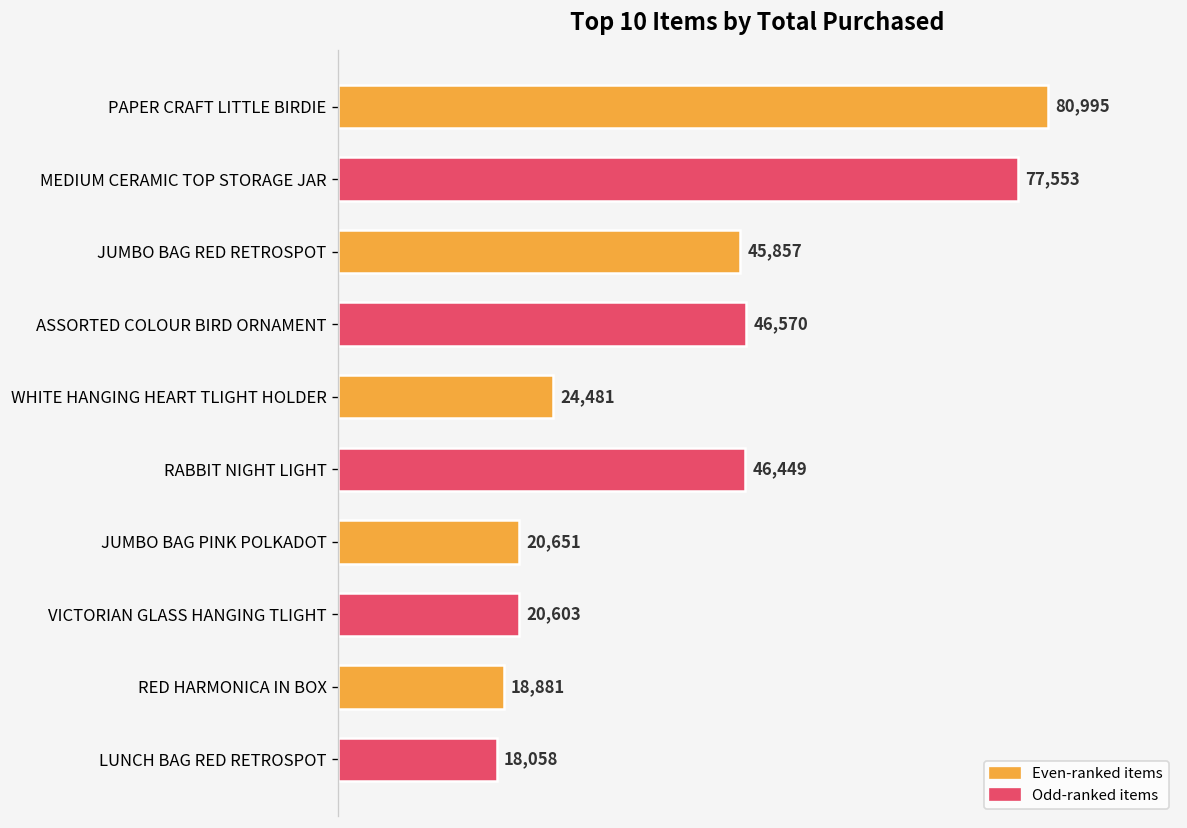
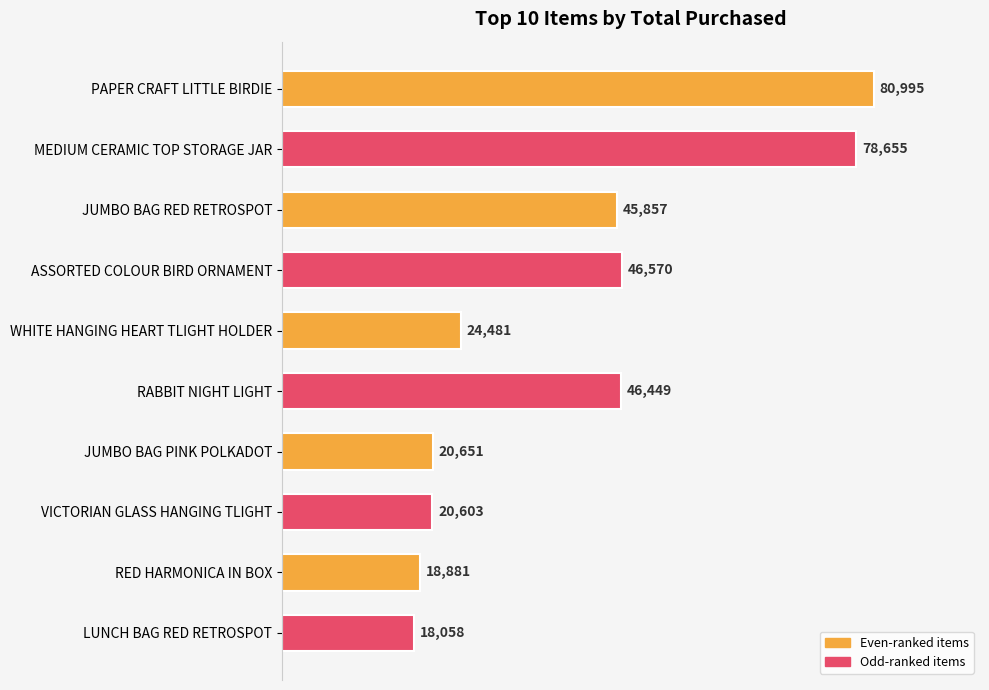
  {
    "PAPER CRAFT LITTLE BIRDIE": "80,995",
-   "MEDIUM CERAMIC TOP STORAGE JAR": "77,553",
+   "MEDIUM CERAMIC TOP STORAGE JAR": "78,655",
    "JUMBO BAG RED RETROSPOT": "45,857",
    "ASSORTED COLOUR BIRD ORNAMENT": "46,570",
    "WHITE HANGING HEART TLIGHT HOLDER": "24,481",
    "RABBIT NIGHT LIGHT": "46,449",
    "JUMBO BAG PINK POLKADOT": "20,651",
    "VICTORIAN GLASS HANGING TLIGHT": "20,603",
    "RED HARMONICA IN BOX": "18,881",
    "LUNCH BAG RED RETROSPOT": "18,058"
  }
